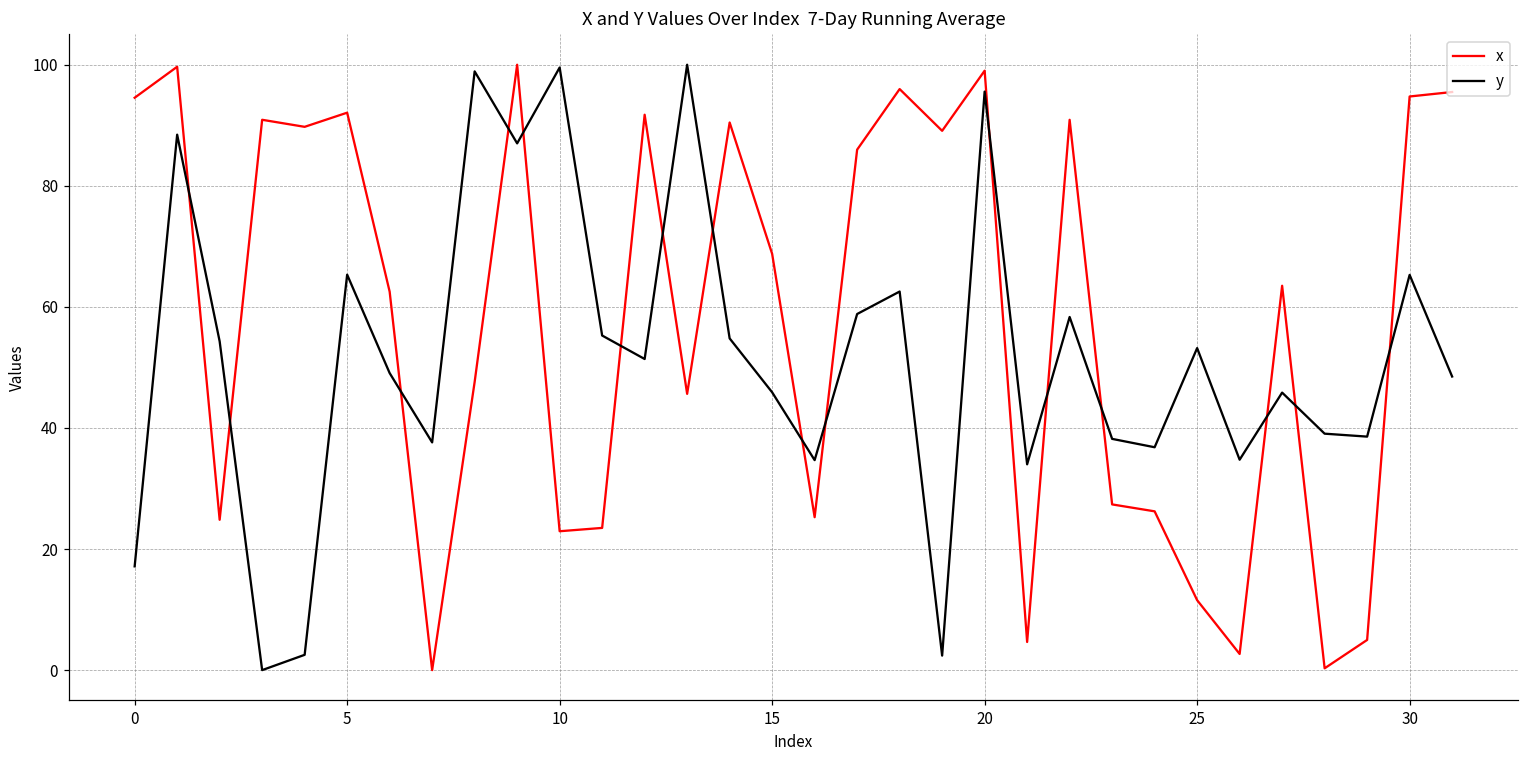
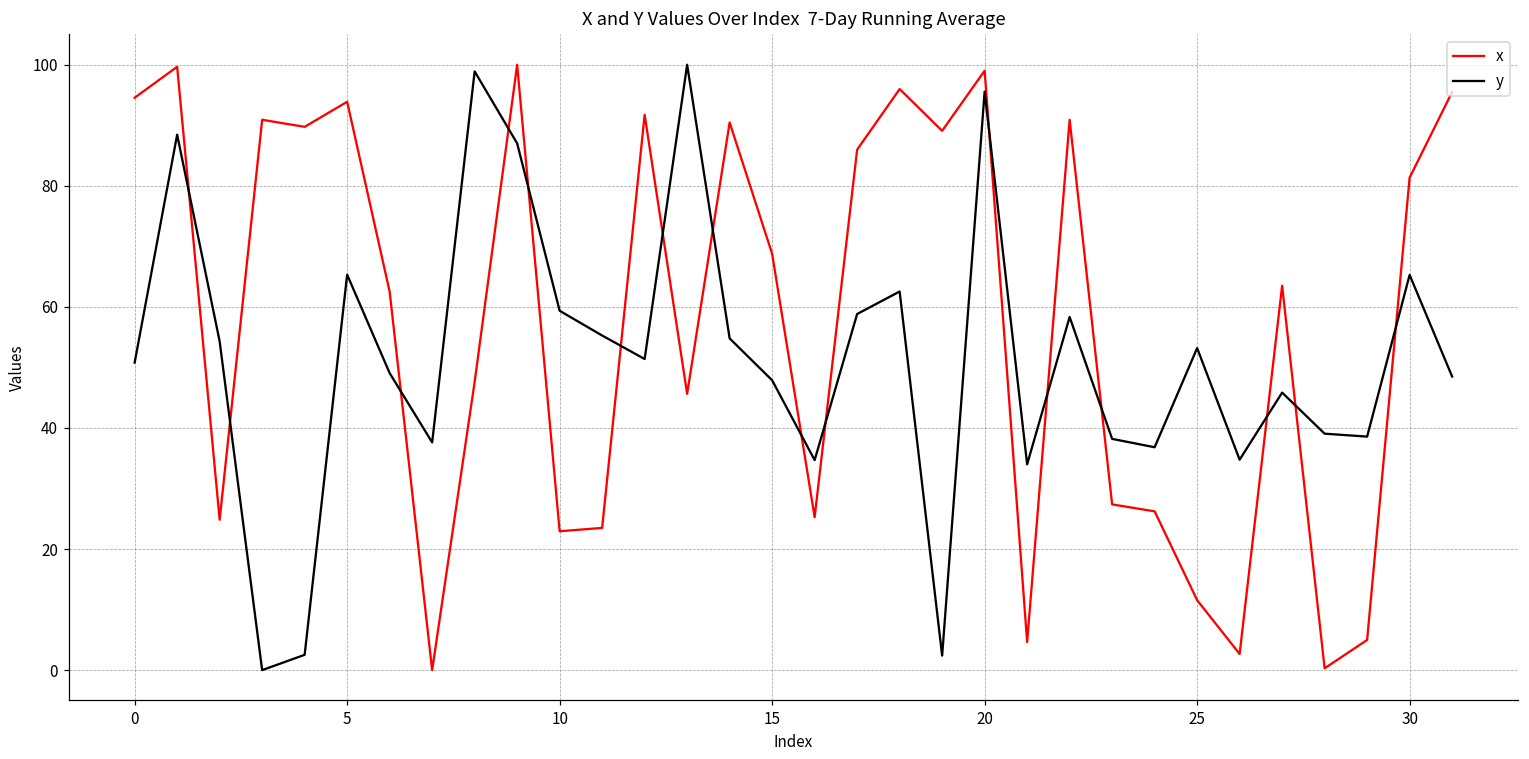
  {
    "x": {
      "0": 95,
-     "5": 92,
+     "5": 94,
      "10": 23,
      "15": 69,
      "20": 99,
      "25": 12,
-     "30": 95
+     "30": 81
    },
    "y": {
-     "0": 17,
+     "0": 51,
      "5": 65,
-     "10": 100,
-     "15": 46,
+     "10": 59,
+     "15": 48,
      "20": 96,
      "25": 53,
      "30": 65
    }
  }
